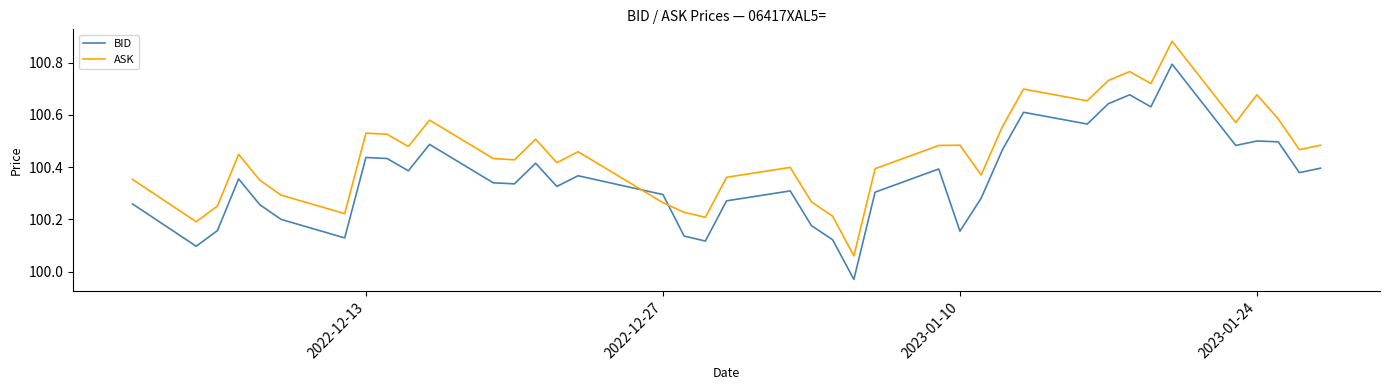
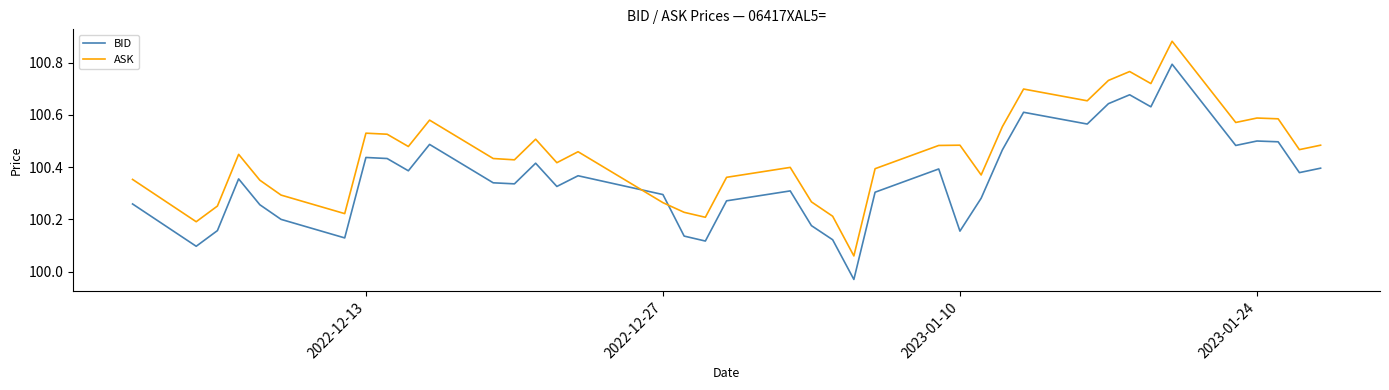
  {
    "BID": {
      "2022-12-13": 100.44,
      "2022-12-27": 100.30,
      "2023-01-10": 100.16,
      "2023-01-24": 100.50
    },
    "ASK": {
      "2022-12-13": 100.53,
      "2022-12-27": 100.26,
      "2023-01-10": 100.48,
-     "2023-01-24": 100.68
+     "2023-01-24": 100.59
    }
  }
